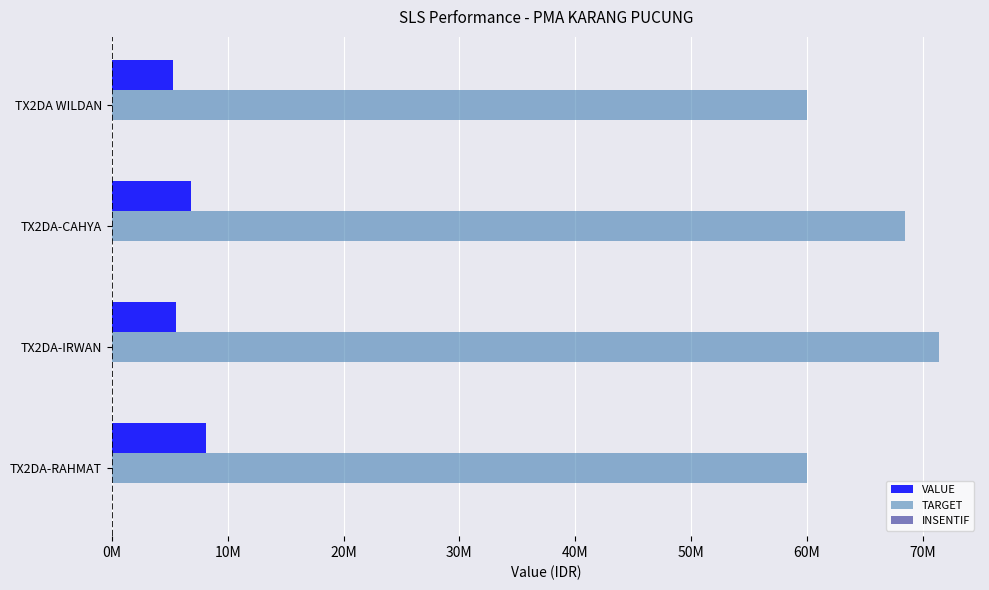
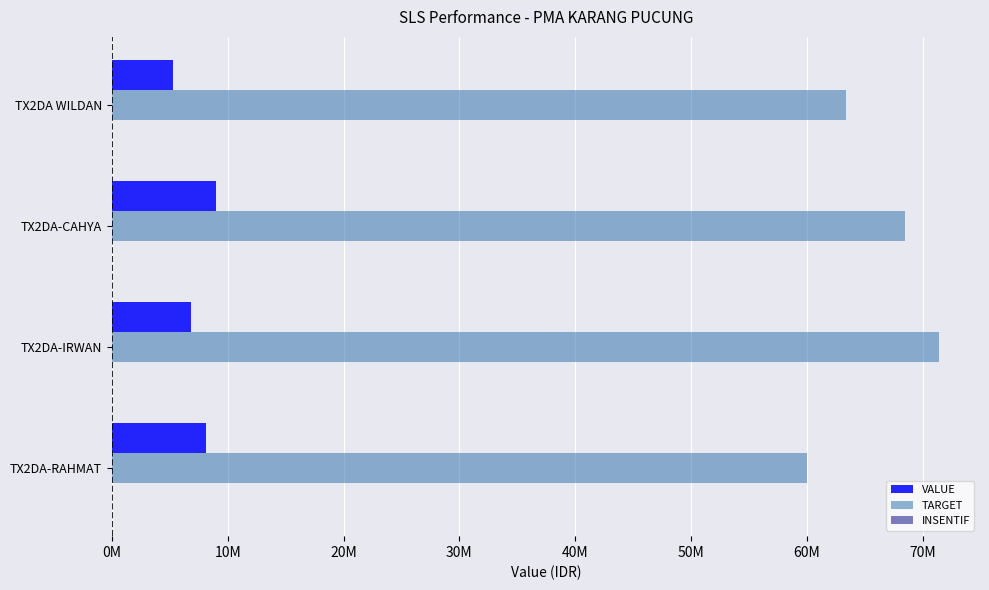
  {
    "VALUE": {
      "TX2DA WILDAN": 5300000,
-     "TX2DA-CAHYA": 6900000,
-     "TX2DA-IRWAN": 5500000,
+     "TX2DA-CAHYA": 9000000,
+     "TX2DA-IRWAN": 6800000,
      "TX2DA-RAHMAT": 8100000
    },
    "TARGET": {
-     "TX2DA WILDAN": 60000000,
+     "TX2DA WILDAN": 63300000,
      "TX2DA-CAHYA": 68500000,
      "TX2DA-IRWAN": 71400000,
      "TX2DA-RAHMAT": 60000000
    },
    "INSENTIF": {
      "TX2DA WILDAN": 0,
      "TX2DA-CAHYA": 0,
      "TX2DA-IRWAN": 0,
      "TX2DA-RAHMAT": 0
    }
  }
